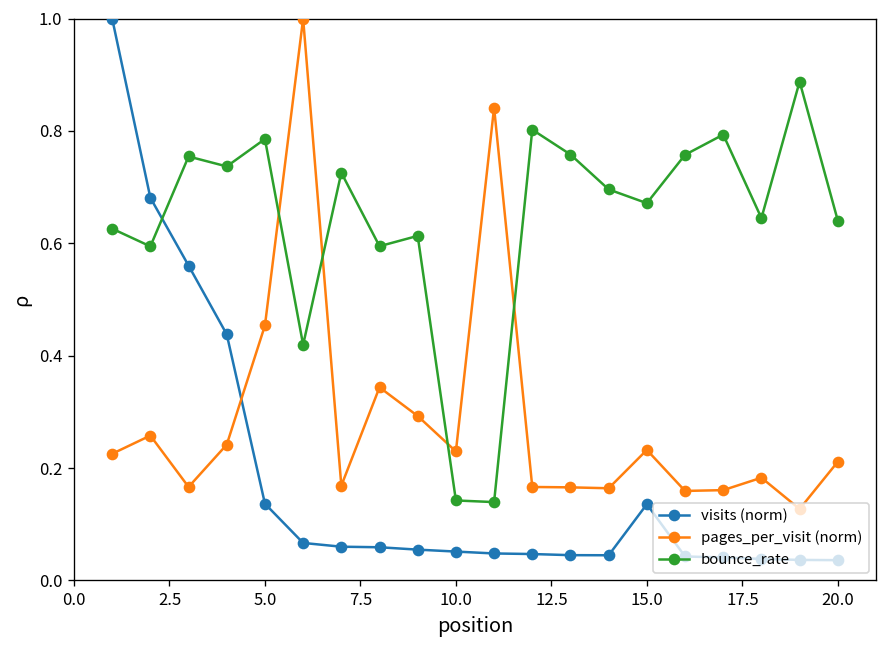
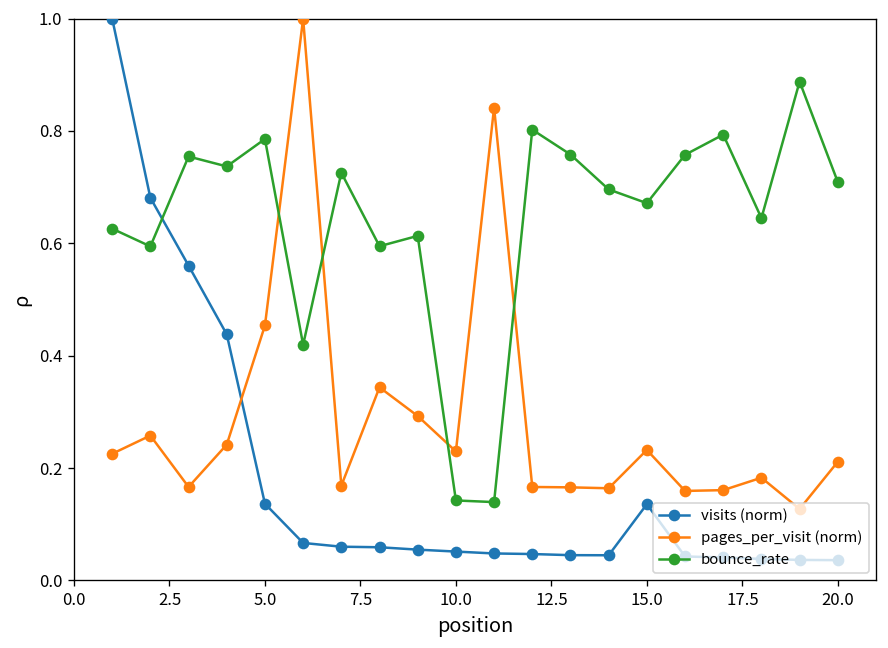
  {
    "visits (norm)": {
      "5.0": 0.14,
      "10.0": 0.05,
      "15.0": 0.14
    },
    "pages_per_visit (norm)": {
      "5.0": 0.45,
      "10.0": 0.23,
      "15.0": 0.23,
      "20.0": 0.21
    },
    "bounce_rate": {
      "5.0": 0.79,
      "10.0": 0.14,
      "15.0": 0.67,
-     "20.0": 0.64
+     "20.0": 0.71
    }
  }
